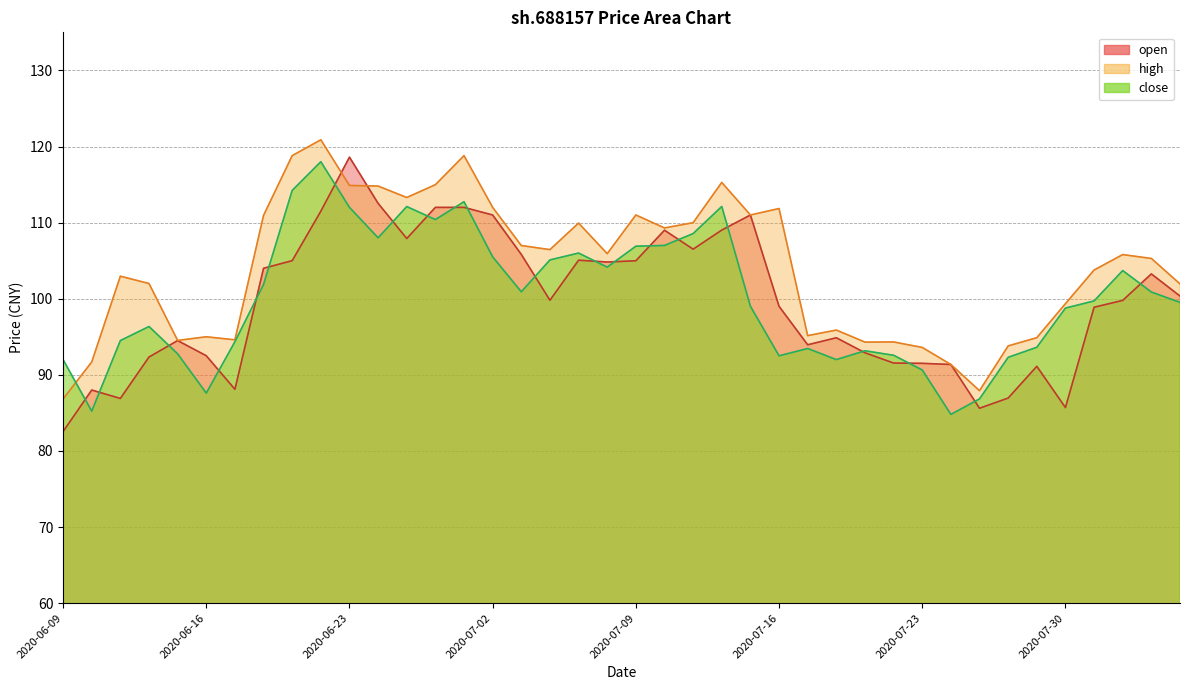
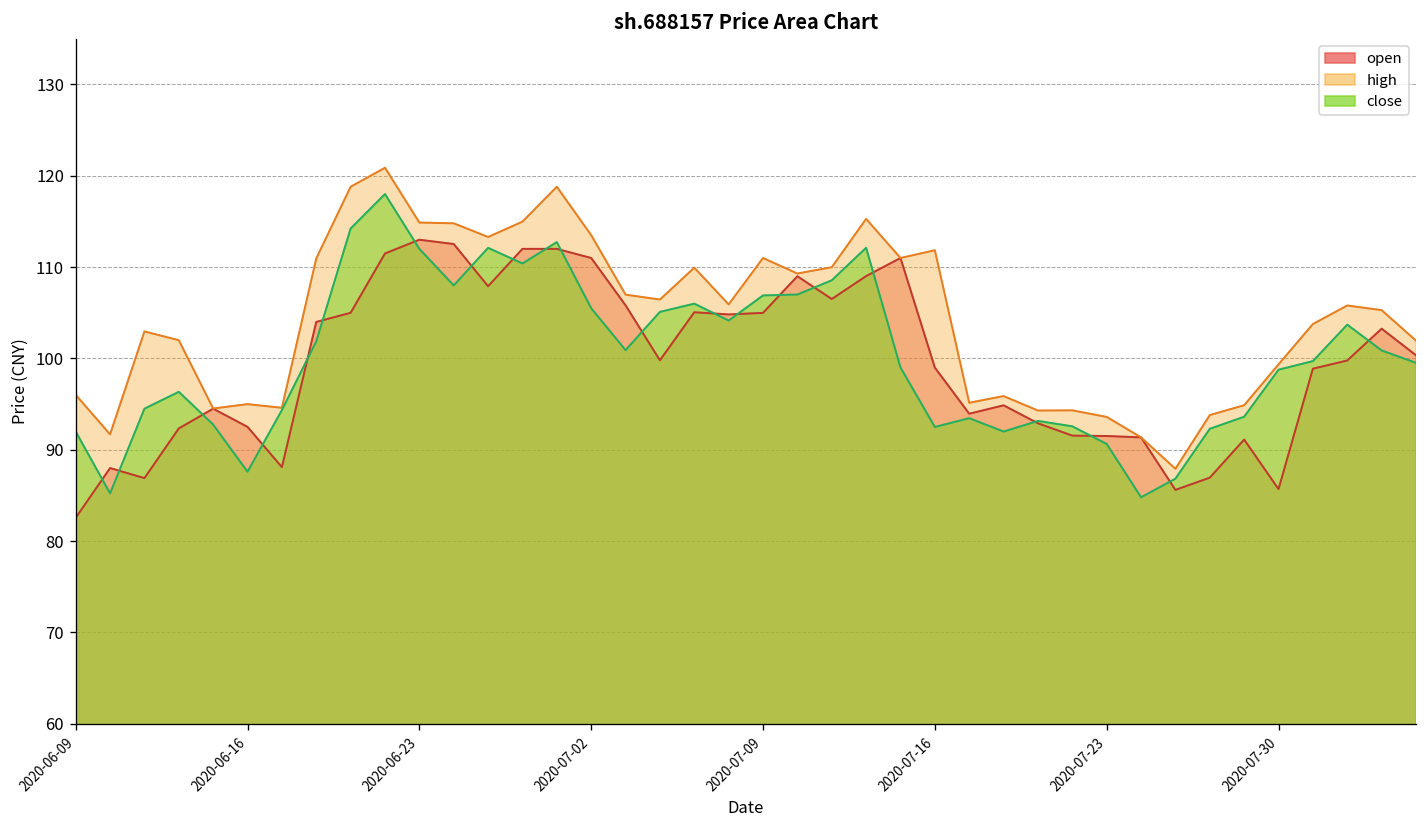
  {
    "open": {
      "2020-06-09": 83,
      "2020-06-16": 93,
-     "2020-06-23": 119,
+     "2020-06-23": 113,
      "2020-07-02": 111,
      "2020-07-09": 105,
      "2020-07-16": 99,
      "2020-07-23": 92,
      "2020-07-30": 86
    },
    "high": {
-     "2020-06-09": 87,
+     "2020-06-09": 96,
      "2020-06-16": 95,
      "2020-06-23": 115,
-     "2020-07-02": 112,
+     "2020-07-02": 114,
      "2020-07-09": 111,
      "2020-07-16": 112,
      "2020-07-23": 94,
      "2020-07-30": 99
    },
    "close": {
      "2020-06-09": 92,
      "2020-06-16": 88,
      "2020-06-23": 112,
      "2020-07-02": 106,
      "2020-07-09": 107,
      "2020-07-16": 93,
      "2020-07-23": 91,
      "2020-07-30": 99
    }
  }
